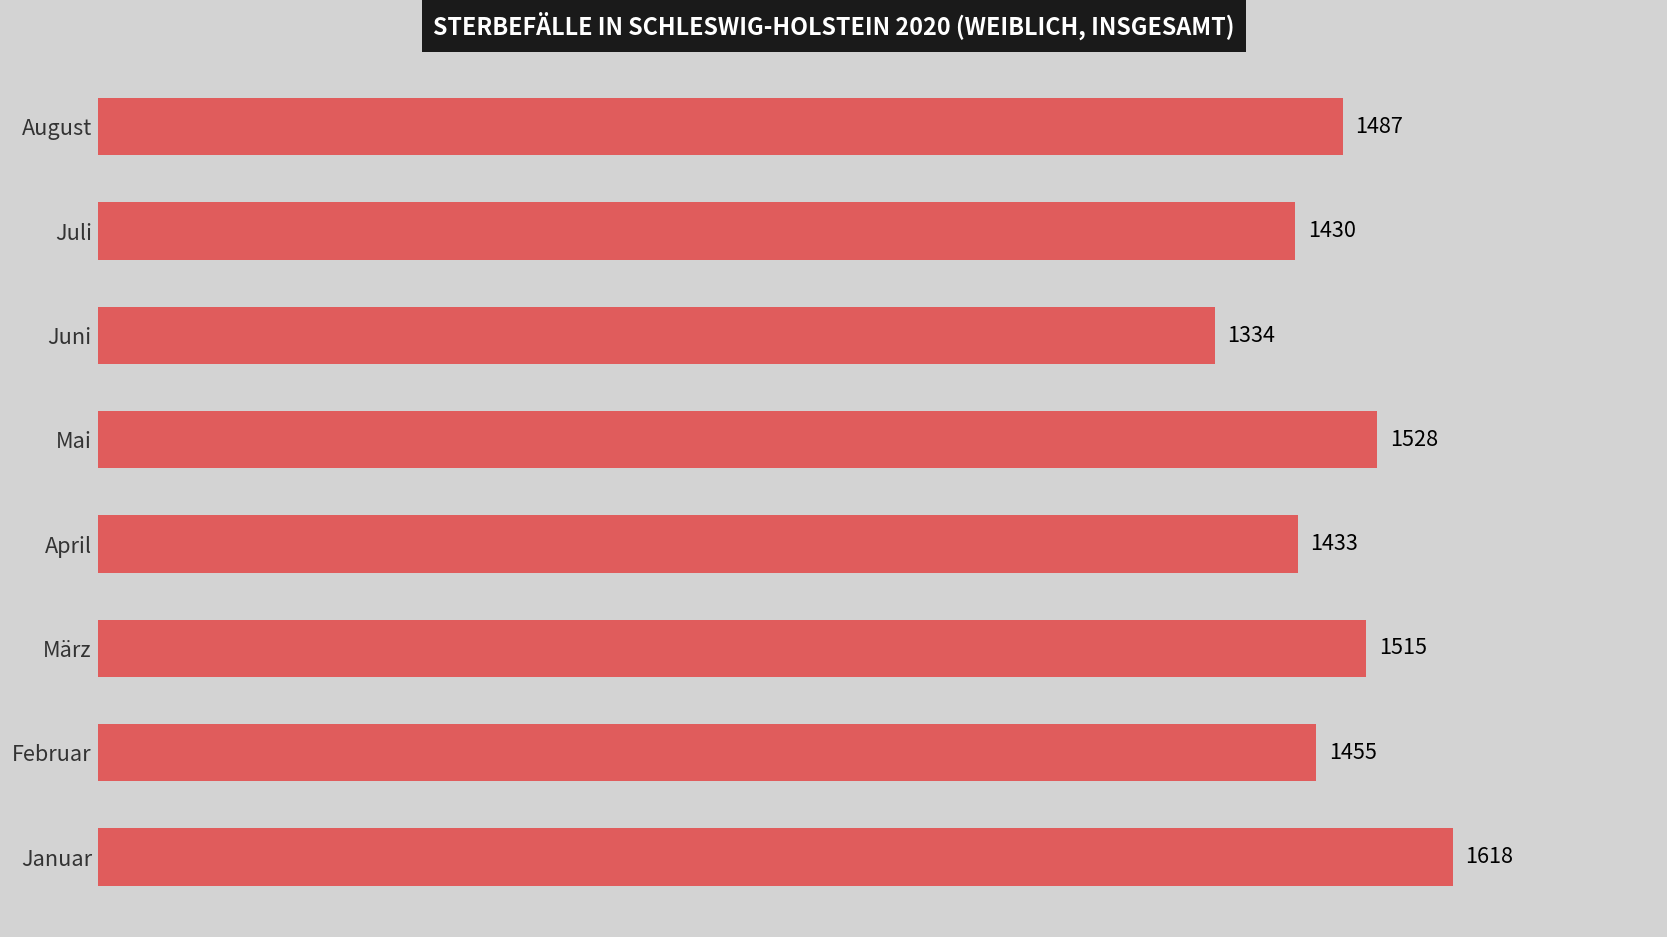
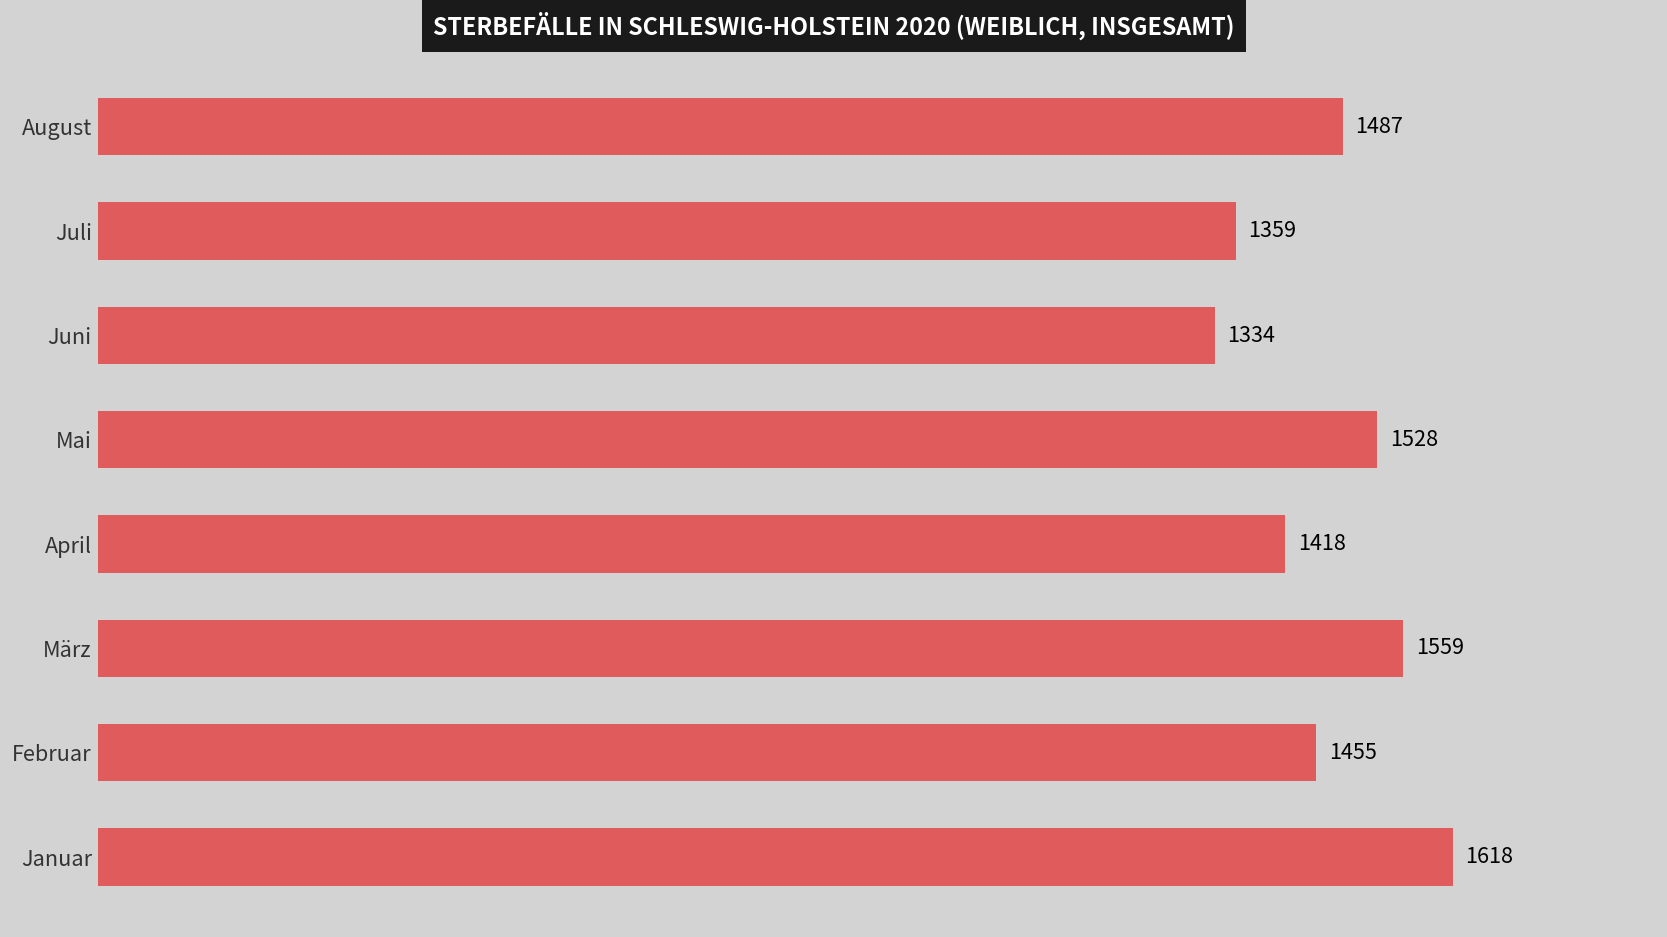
  {
    "August": 1487,
-   "Juli": 1430,
+   "Juli": 1359,
    "Juni": 1334,
    "Mai": 1528,
-   "April": 1433,
-   "März": 1515,
+   "April": 1418,
+   "März": 1559,
    "Februar": 1455,
    "Januar": 1618
  }
